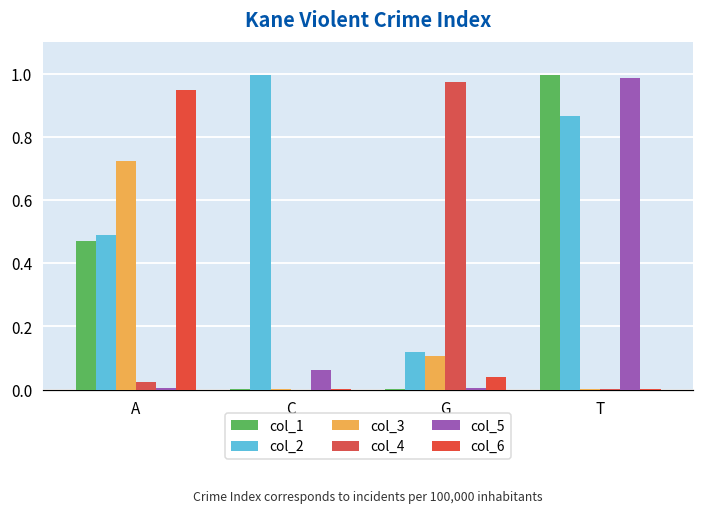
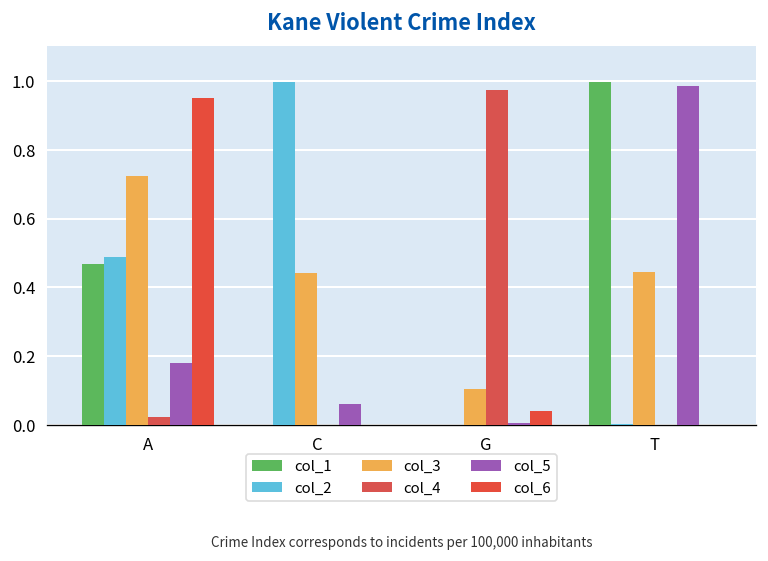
  {
    "col_1": {
      "A": 0.47,
      "T": 1.00
    },
    "col_2": {
      "A": 0.49,
      "C": 0.99,
-     "G": 0.12,
-     "T": 0.86
+     "G": 0.00,
+     "T": 0.00
    },
    "col_3": {
      "A": 0.72,
-     "C": 0.00,
+     "C": 0.44,
      "G": 0.11,
-     "T": 0.00
+     "T": 0.44
    },
    "col_5": {
-     "A": 0.00,
+     "A": 0.18,
      "C": 0.06,
      "T": 0.99
    }
  }
